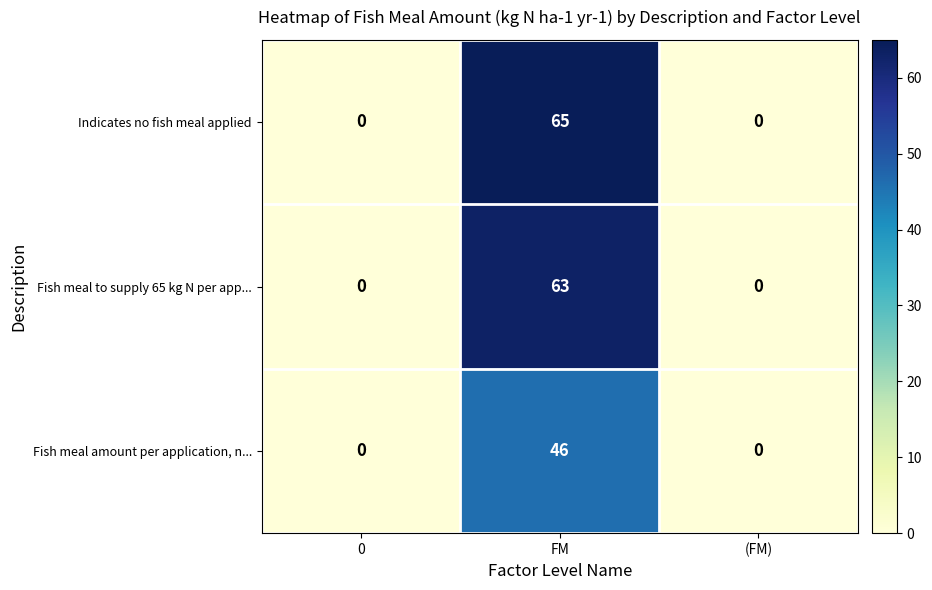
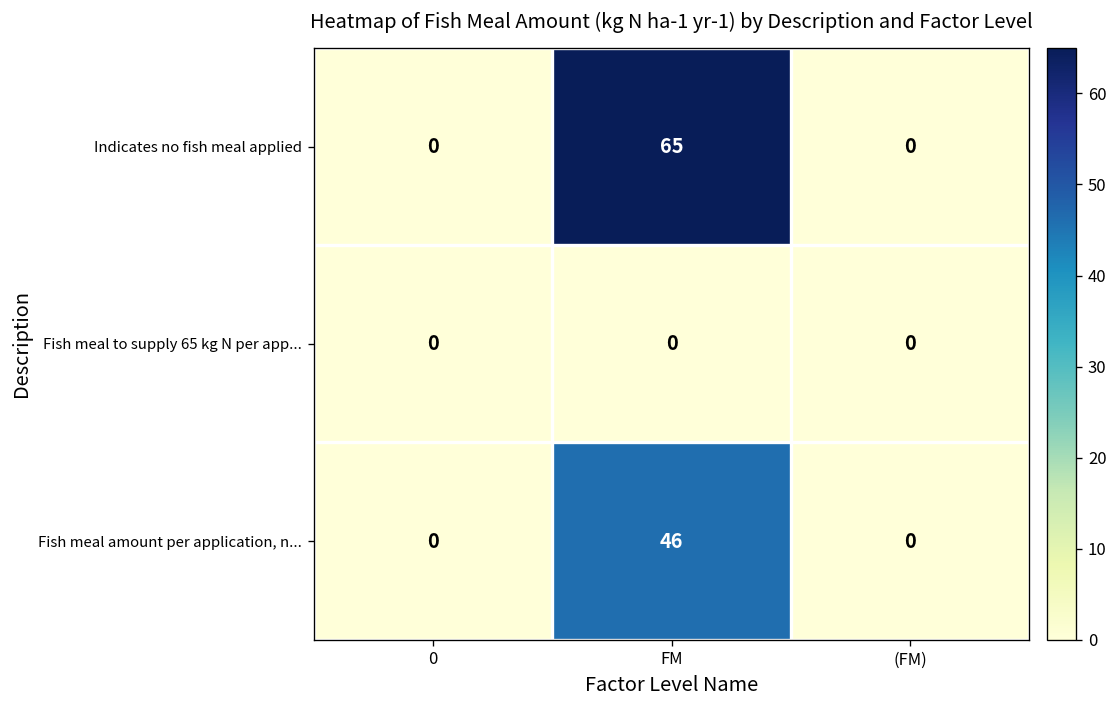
  {
    "Indicates no fish meal applied": {
      "0": 0,
      "FM": 65,
      "(FM)": 0
    },
    "Fish meal to supply 65 kg N per app...": {
      "0": 0,
-     "FM": 63,
+     "FM": 0,
      "(FM)": 0
    },
    "Fish meal amount per application, n...": {
      "0": 0,
      "FM": 46,
      "(FM)": 0
    }
  }
